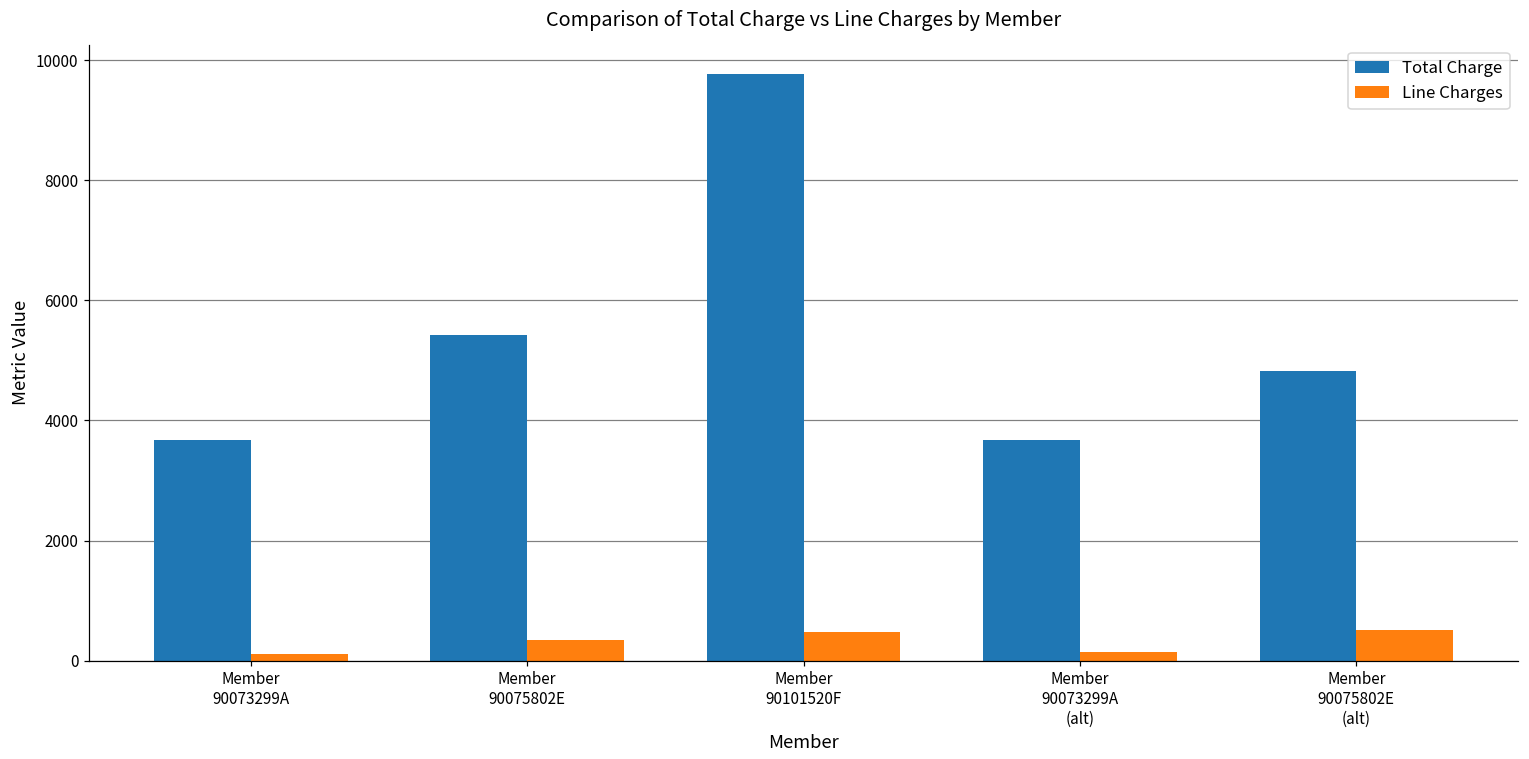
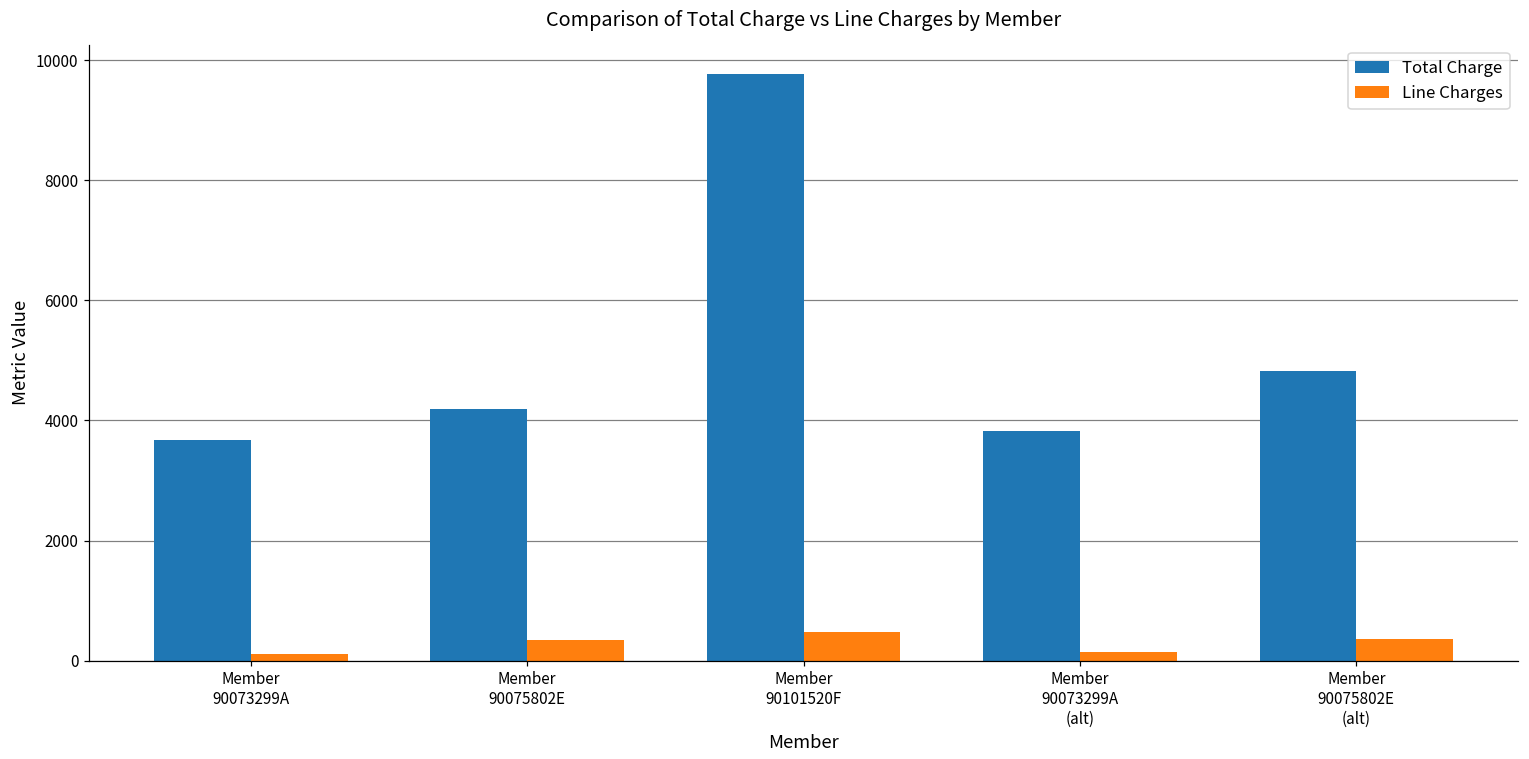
  {
    "Total Charge": {
      "Member 90073299A": 3700,
-     "Member 90075802E": 5400,
+     "Member 90075802E": 4200,
      "Member 90101520F": 9800,
-     "Member 90073299A (alt)": 3700,
+     "Member 90073299A (alt)": 3800,
      "Member 90075802E (alt)": 4800
    },
    "Line Charges": {
      "Member 90073299A": 100,
      "Member 90075802E": 300,
      "Member 90101520F": 500,
      "Member 90073299A (alt)": 200,
-     "Member 90075802E (alt)": 500
+     "Member 90075802E (alt)": 400
    }
  }
